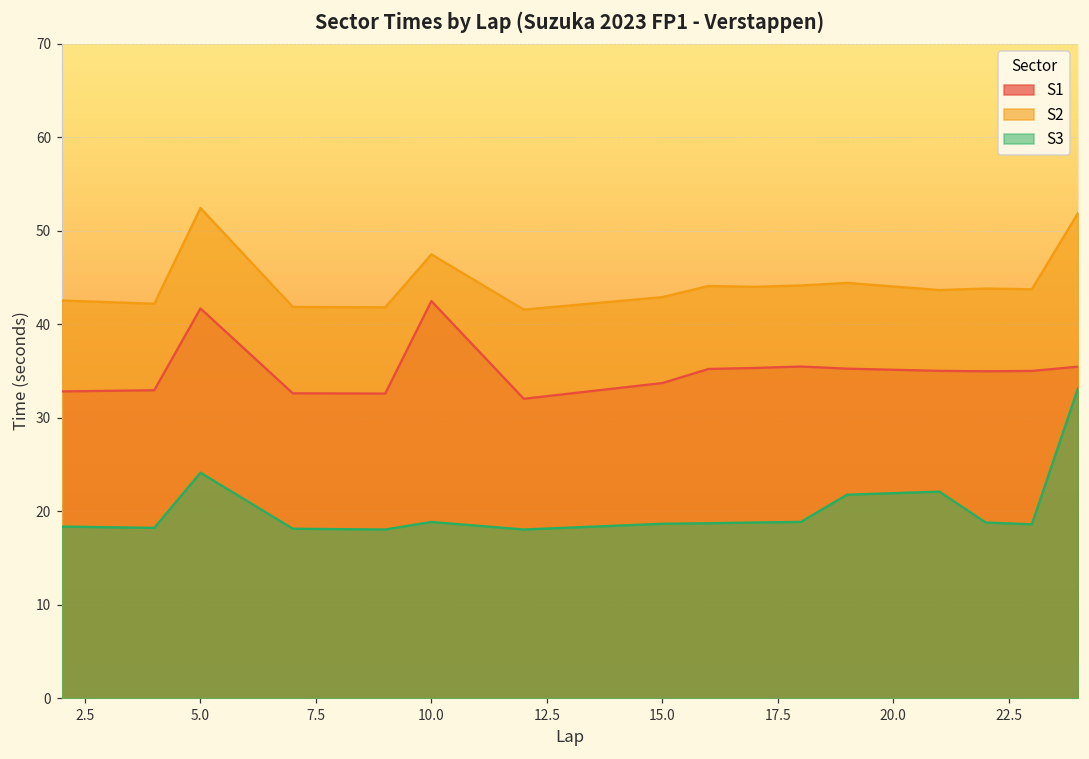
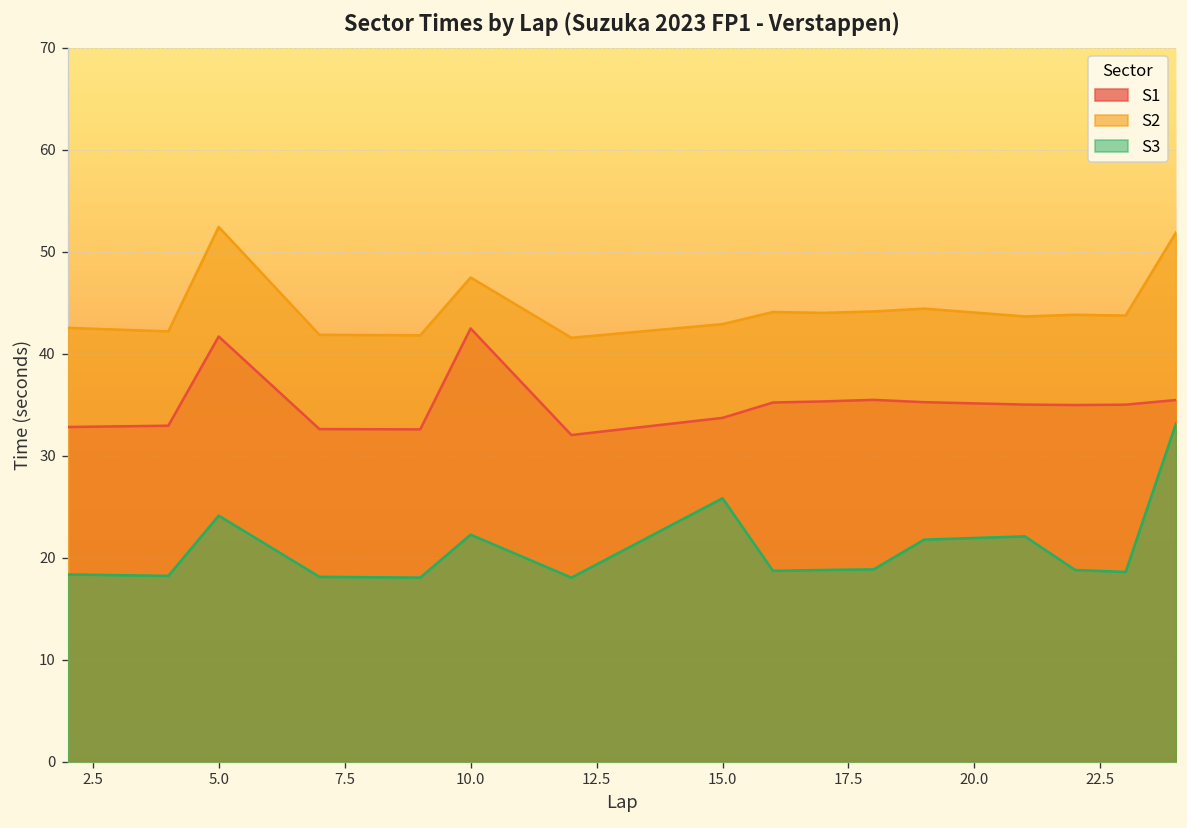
  {
    "S1": {
      "5.0": 42,
      "10.0": 42,
      "15.0": 34
    },
    "S2": {
      "5.0": 52,
      "10.0": 47,
      "15.0": 43
    },
    "S3": {
      "5.0": 24,
-     "10.0": 19,
-     "15.0": 19
+     "10.0": 22,
+     "15.0": 26
    }
  }
